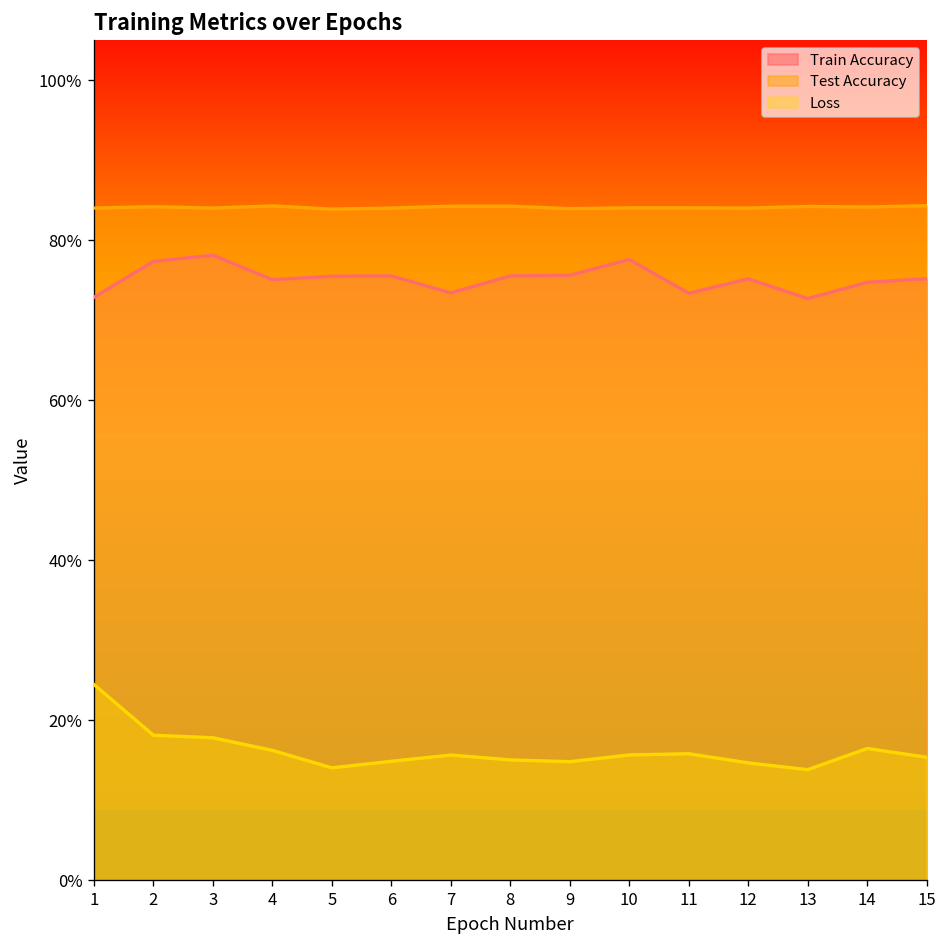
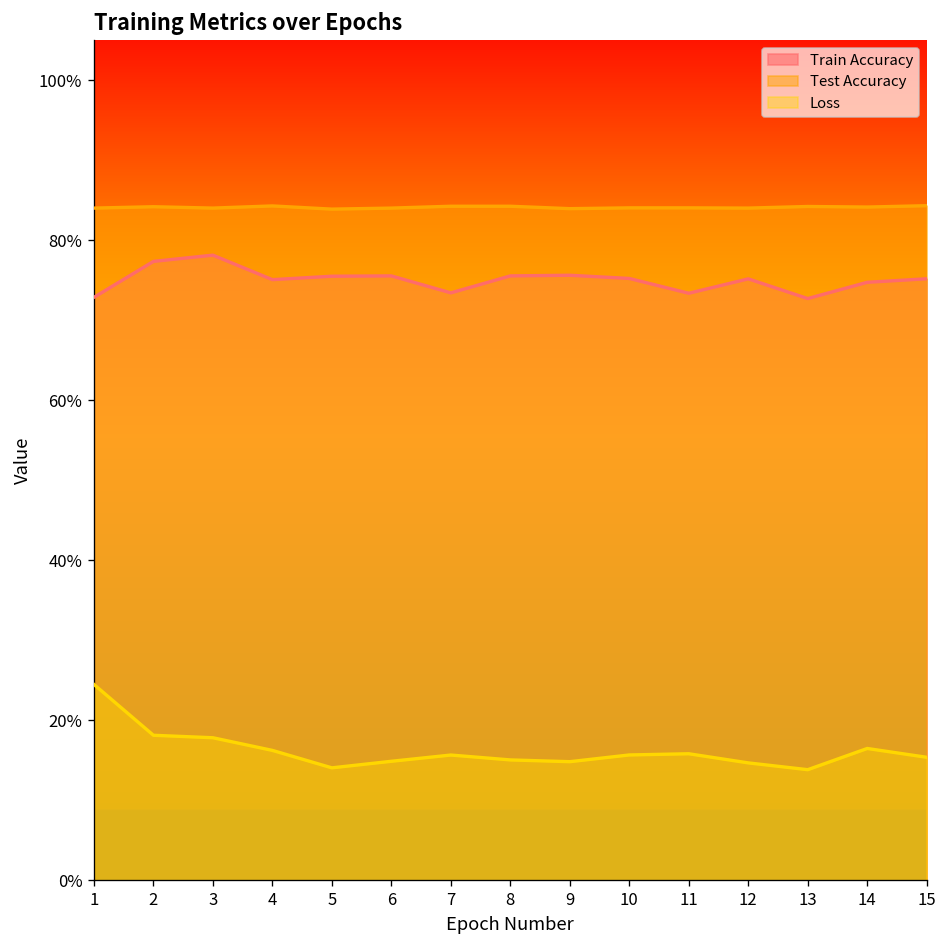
  {
    "Train Accuracy": {
      "1": "73%",
      "2": "77%",
      "3": "78%",
      "4": "75%",
      "5": "75%",
      "6": "76%",
      "7": "73%",
      "8": "76%",
      "9": "76%",
-     "10": "78%",
+     "10": "75%",
      "11": "73%",
      "12": "75%",
      "13": "73%",
      "14": "75%",
      "15": "75%"
    }
  }
